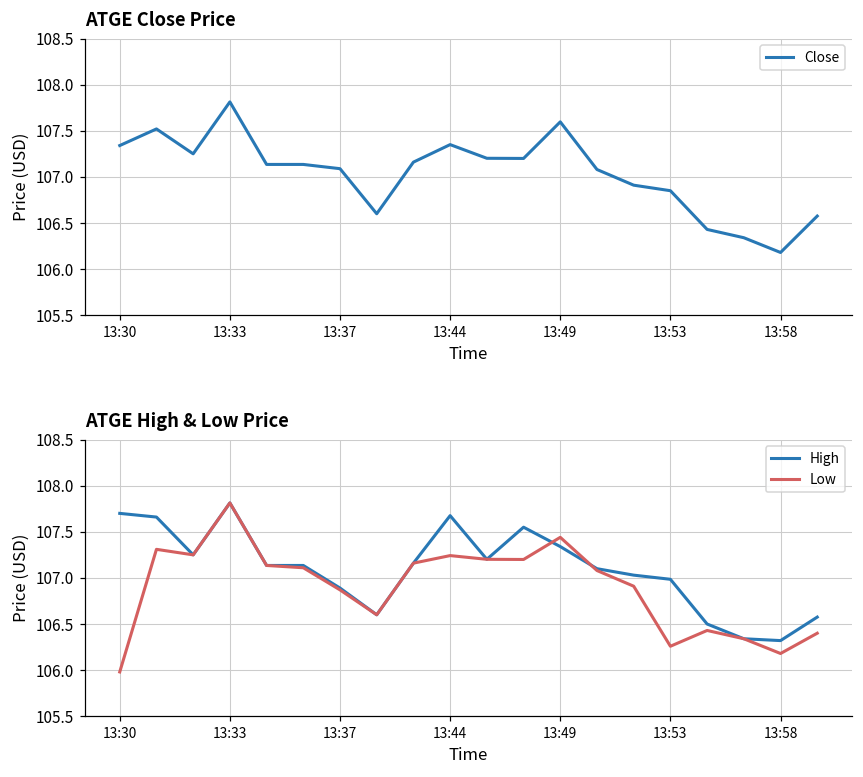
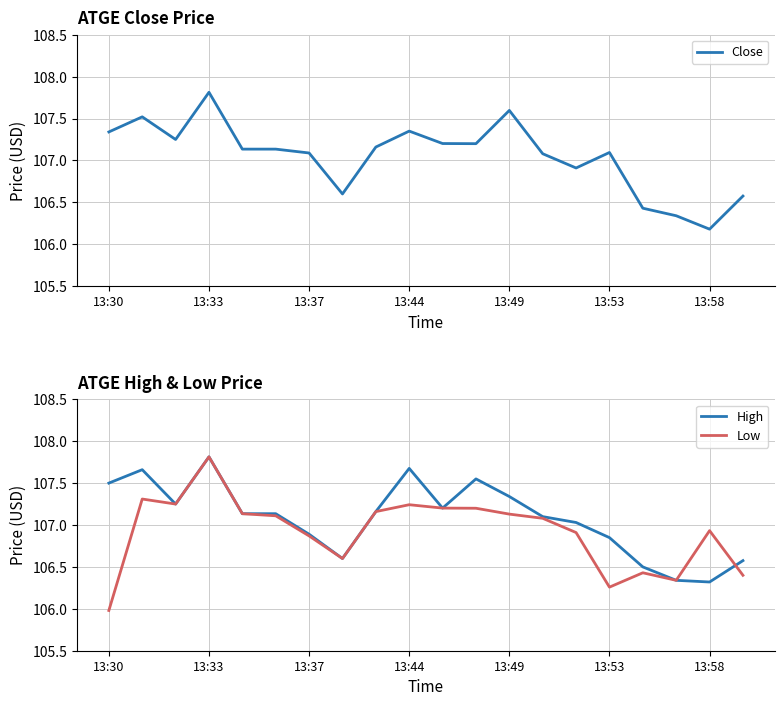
  {
    "ATGE Close Price": {
      "13:30": 107.3,
      "13:33": 107.8,
      "13:37": 107.1,
      "13:44": 107.3,
      "13:49": 107.6,
-     "13:53": 106.8,
+     "13:53": 107.1,
      "13:58": 106.2
    },
    "ATGE High & Low Price": {
      "High": {
-       "13:30": 107.7,
+       "13:30": 107.5,
        "13:44": 107.7,
        "13:49": 107.3,
-       "13:53": 107.0,
+       "13:53": 106.8,
        "13:58": 106.3
      },
      "Low": {
        "13:30": 106.0,
        "13:44": 107.2,
-       "13:49": 107.4,
+       "13:49": 107.1,
        "13:53": 106.3,
-       "13:58": 106.2
+       "13:58": 106.9
      }
    }
  }
